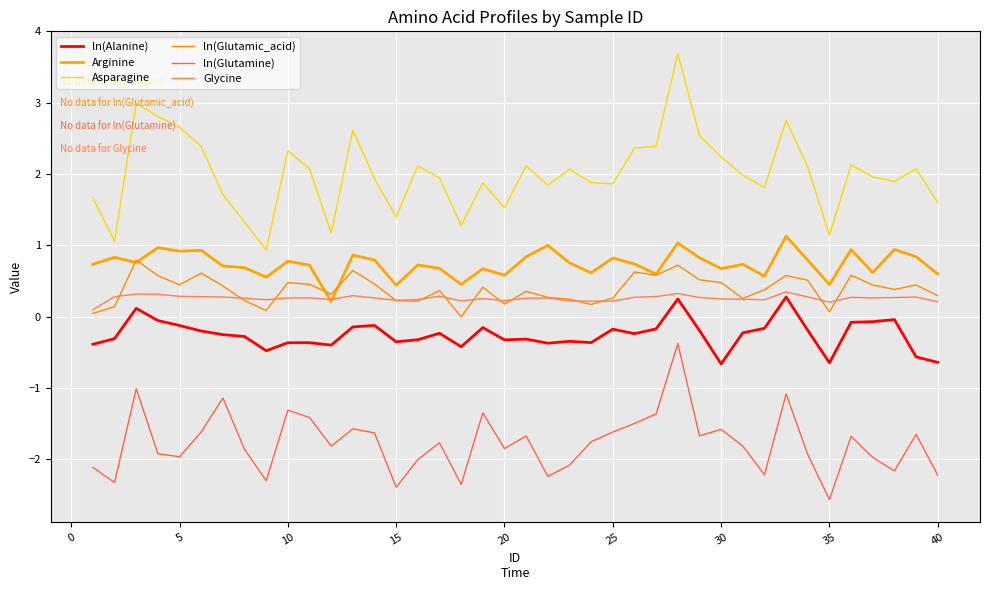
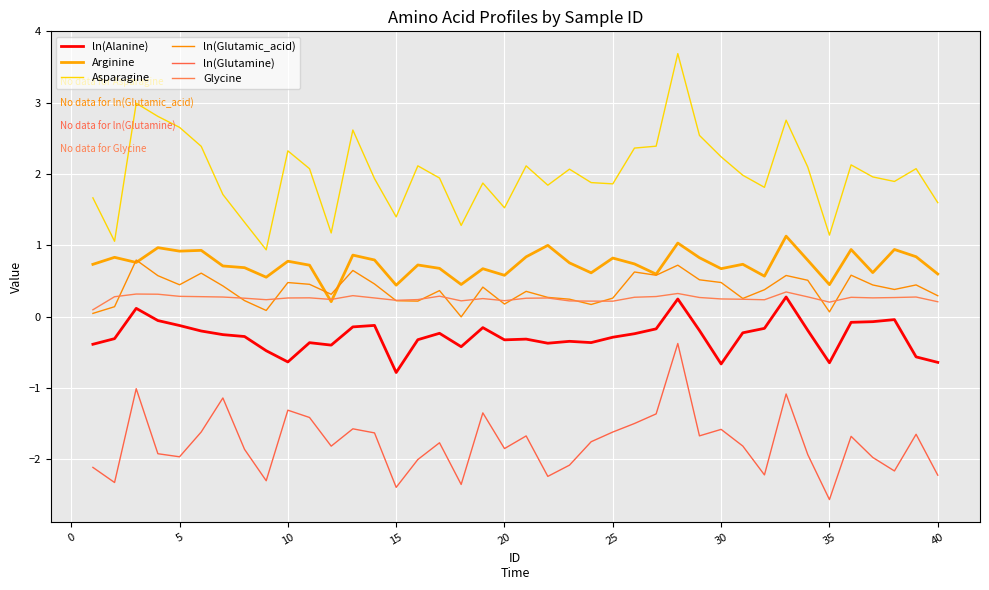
  {
    "ln(Alanine)": {
      "5": -0.1,
-     "10": -0.4,
-     "15": -0.4,
+     "10": -0.6,
+     "15": -0.8,
      "20": -0.3,
-     "25": -0.2,
+     "25": -0.3,
      "30": -0.7,
      "35": -0.6,
      "40": -0.6
    }
  }
